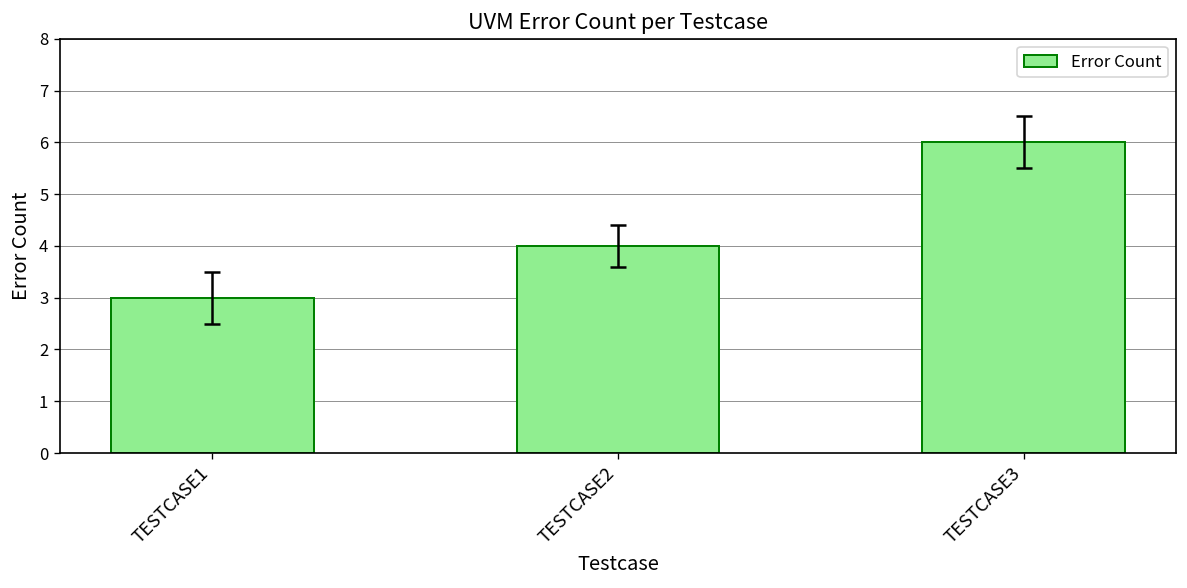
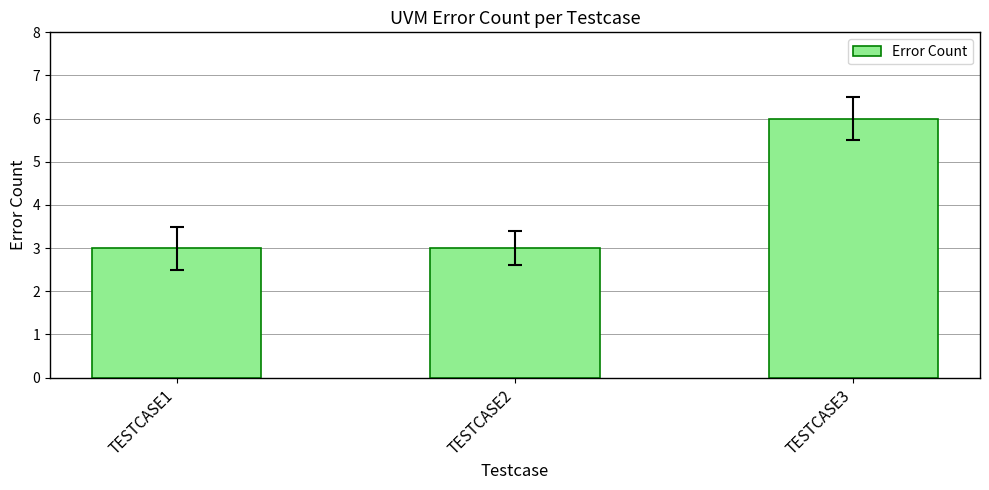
  {
    "Error Count": {
      "TESTCASE1": 3,
-     "TESTCASE2": 4,
+     "TESTCASE2": 3,
      "TESTCASE3": 6
    }
  }
